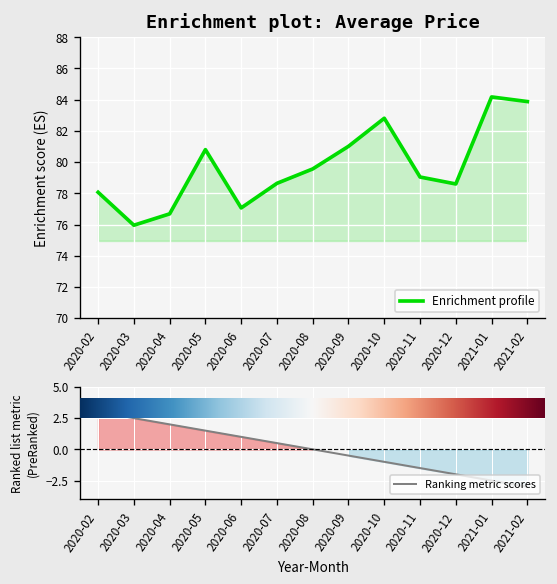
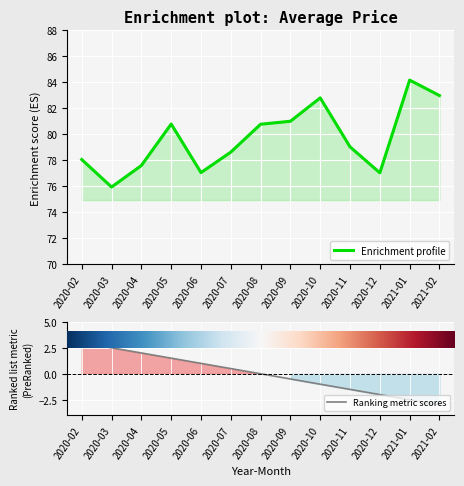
  {
    "Enrichment plot: Average Price": {
      "2020-02": 78.1,
      "2020-03": 76.0,
-     "2020-04": 76.7,
+     "2020-04": 77.6,
      "2020-05": 80.8,
      "2020-06": 77.1,
      "2020-07": 78.6,
-     "2020-08": 79.6,
+     "2020-08": 80.8,
      "2020-09": 81.0,
      "2020-10": 82.8,
      "2020-11": 79.0,
-     "2020-12": 78.6,
+     "2020-12": 77.0,
      "2021-01": 84.2,
-     "2021-02": 83.9
+     "2021-02": 83.0
    }
  }
